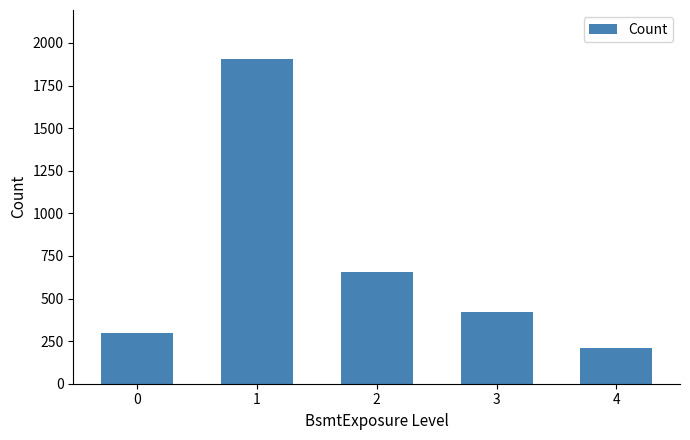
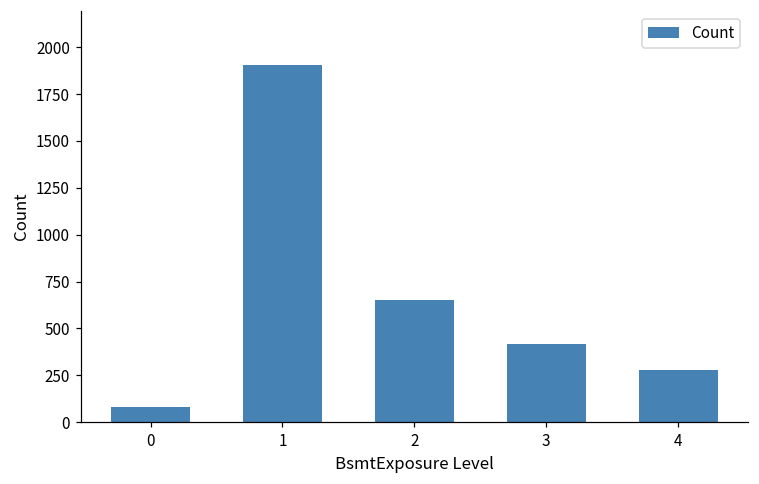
  {
-   "0": 300,
+   "0": 80,
    "1": 1910,
    "2": 650,
    "3": 420,
-   "4": 210
+   "4": 280
  }
